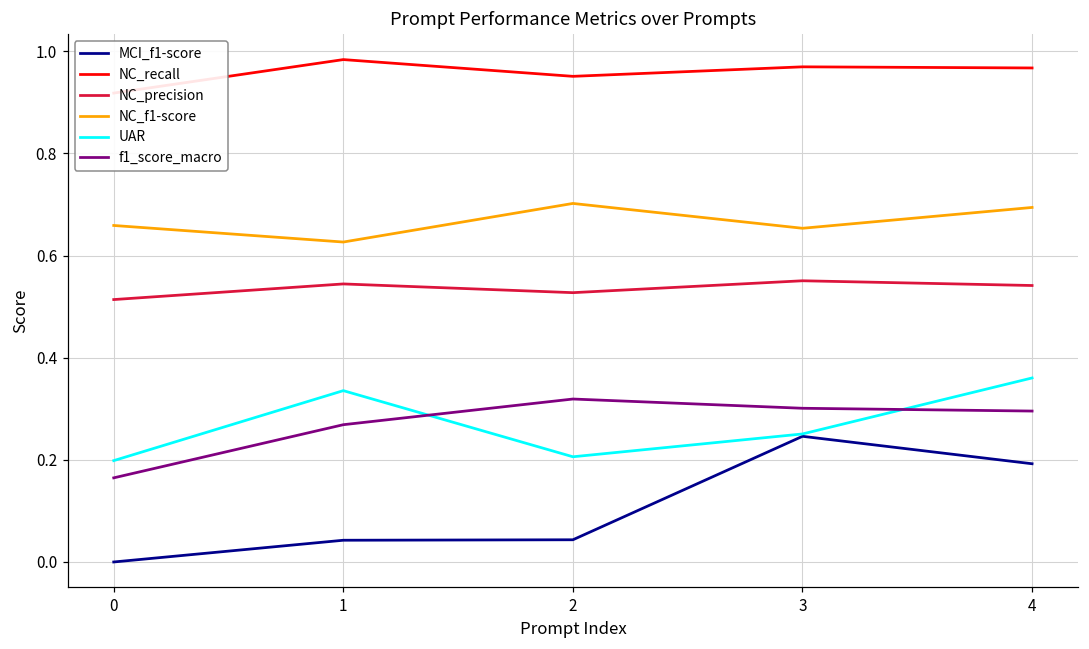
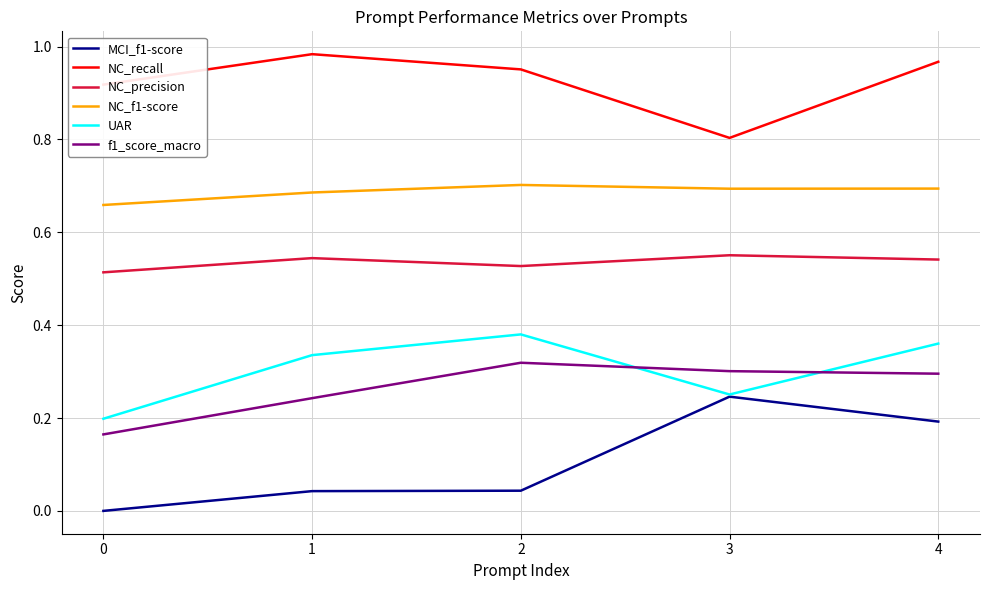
  {
    "MCI_f1-score": {
      "0": 0.00,
      "1": 0.04,
      "2": 0.04,
      "4": 0.19
    },
    "NC_recall": {
      "1": 0.98,
      "2": 0.95,
-     "3": 0.97,
+     "3": 0.80,
      "4": 0.97
    },
    "NC_precision": {
      "0": 0.51,
      "1": 0.54,
      "2": 0.53,
      "3": 0.55,
      "4": 0.54
    },
    "NC_f1-score": {
      "0": 0.66,
-     "1": 0.63,
+     "1": 0.69,
      "2": 0.70,
-     "3": 0.65,
+     "3": 0.69,
      "4": 0.69
    },
    "UAR": {
      "0": 0.20,
      "1": 0.34,
-     "2": 0.21,
+     "2": 0.38,
      "4": 0.36
    },
    "f1_score_macro": {
      "0": 0.16,
-     "1": 0.27,
+     "1": 0.24,
      "2": 0.32,
      "3": 0.30,
      "4": 0.30
    }
  }
